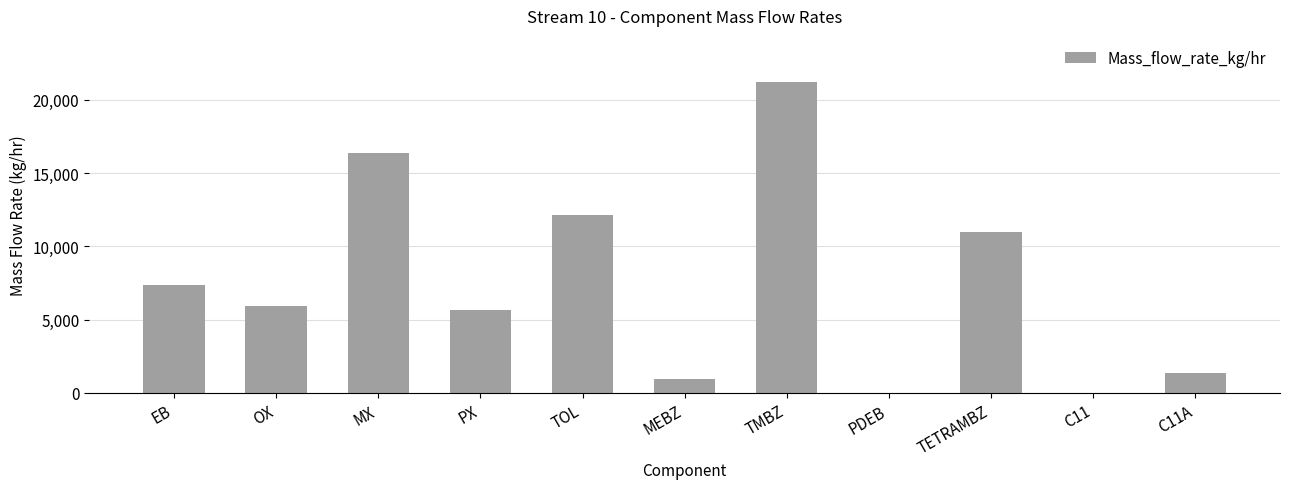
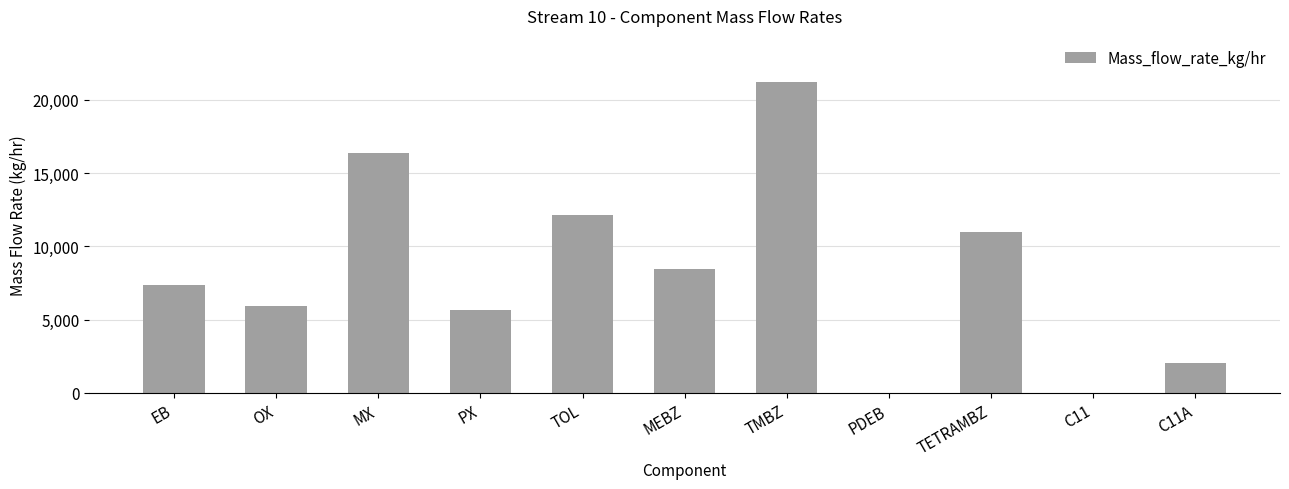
  {
    "EB": "7,400",
    "OX": "5,900",
    "MX": "16,400",
    "PX": "5,700",
    "TOL": "12,100",
-   "MEBZ": "900",
+   "MEBZ": "8,400",
    "TMBZ": "21,200",
    "PDEB": "0",
    "TETRAMBZ": "11,000",
    "C11": "0",
-   "C11A": "1,400"
+   "C11A": "2,100"
  }
